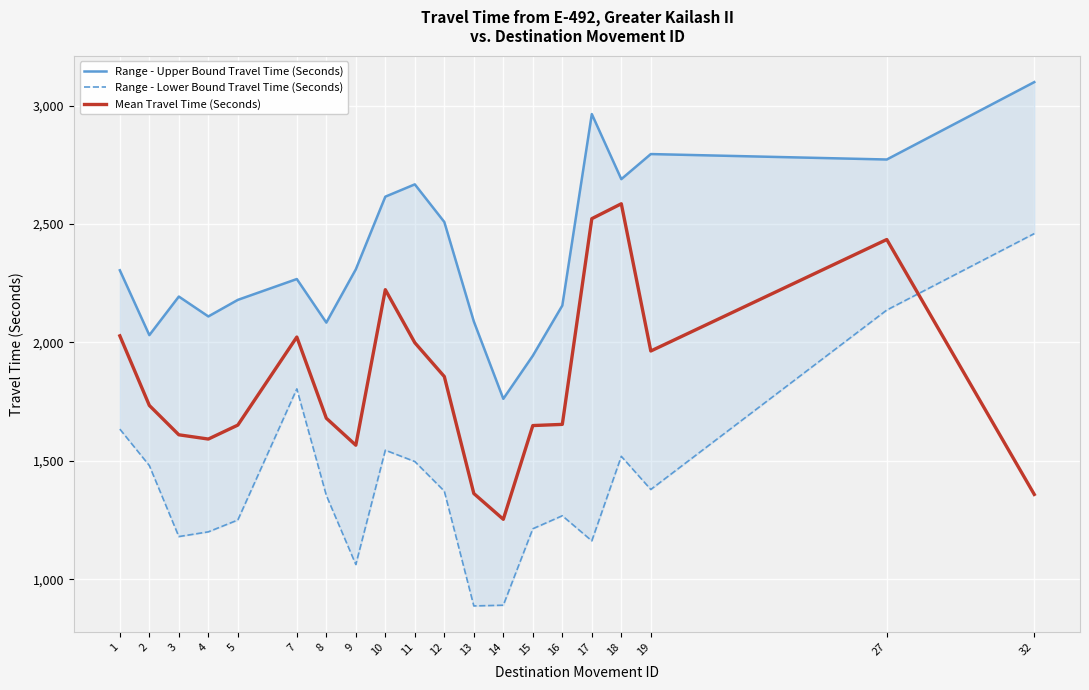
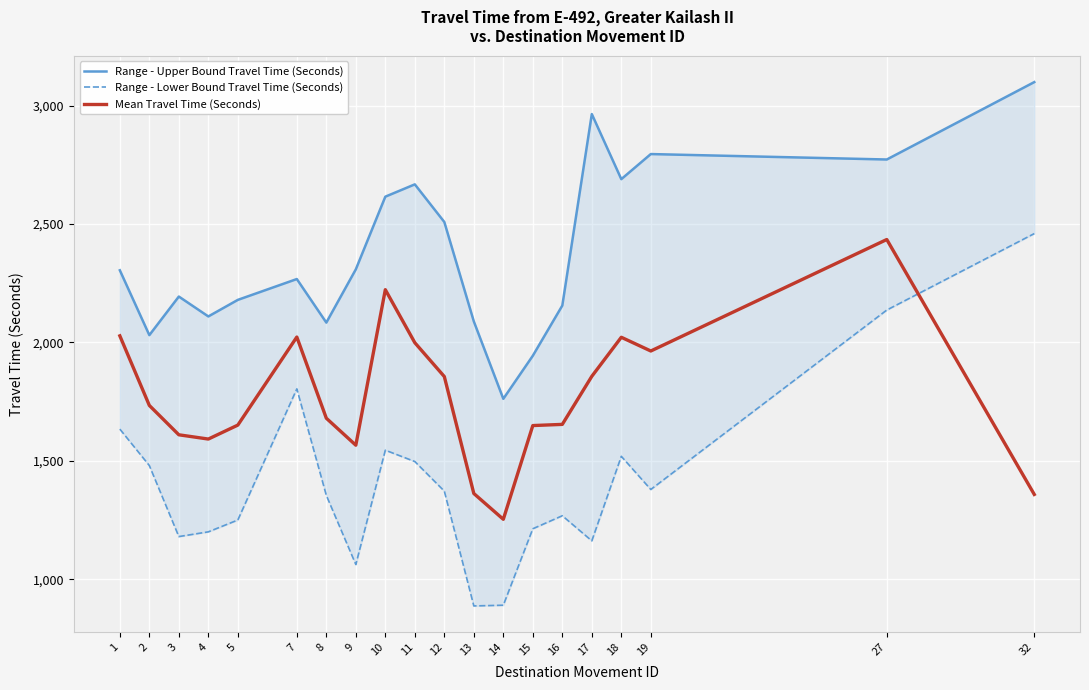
  {
    "Mean Travel Time (Seconds)": {
      "1": "2,030",
      "2": "1,730",
      "3": "1,610",
      "4": "1,590",
      "5": "1,650",
      "7": "2,020",
      "8": "1,680",
      "9": "1,570",
      "10": "2,220",
      "11": "2,000",
      "12": "1,860",
      "13": "1,360",
      "14": "1,250",
      "15": "1,650",
      "16": "1,650",
-     "17": "2,520",
-     "18": "2,590",
+     "17": "1,860",
+     "18": "2,020",
      "19": "1,960",
      "27": "2,440",
      "32": "1,360"
    }
  }
